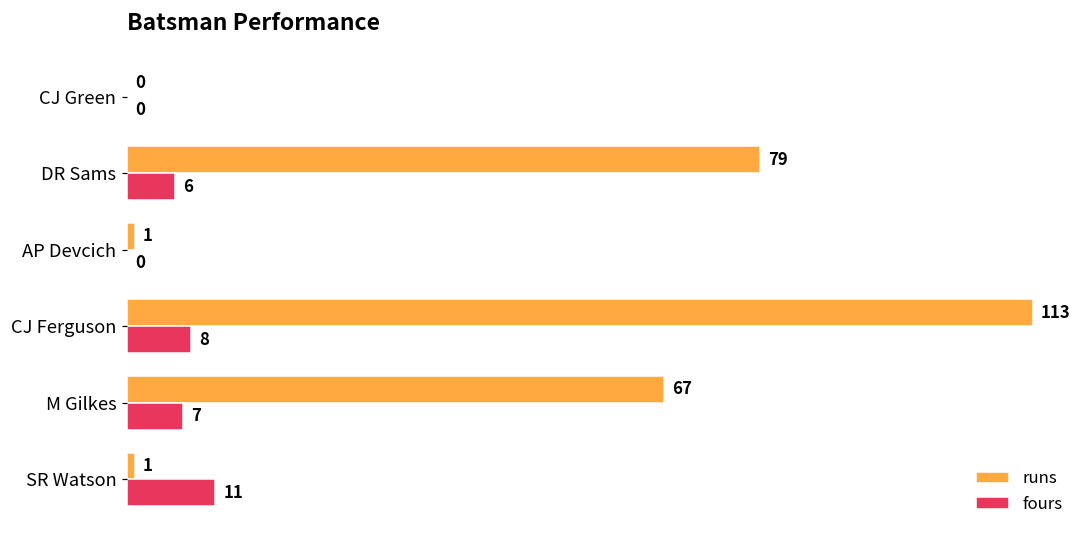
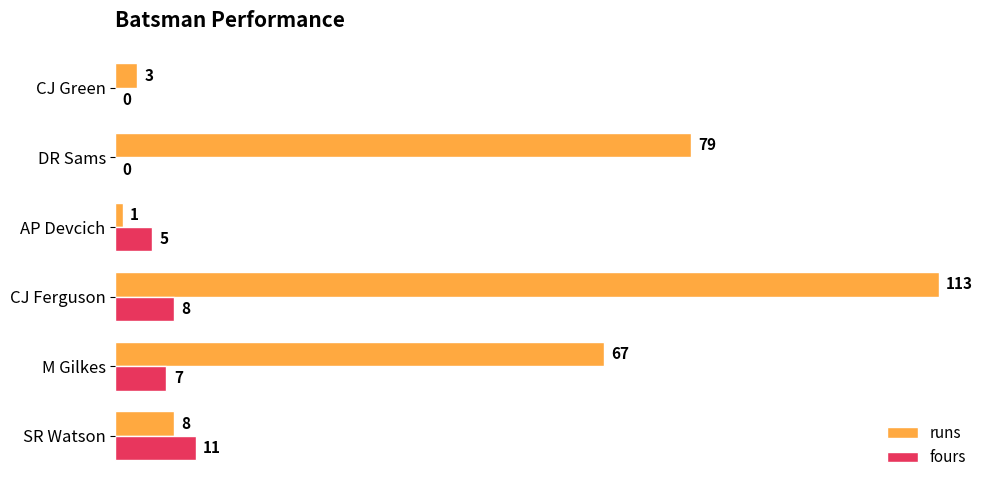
  {
    "runs": {
-     "CJ Green": 0,
+     "CJ Green": 3,
      "DR Sams": 79,
      "AP Devcich": 1,
      "CJ Ferguson": 113,
      "M Gilkes": 67,
-     "SR Watson": 1
+     "SR Watson": 8
    },
    "fours": {
      "CJ Green": 0,
-     "DR Sams": 6,
-     "AP Devcich": 0,
+     "DR Sams": 0,
+     "AP Devcich": 5,
      "CJ Ferguson": 8,
      "M Gilkes": 7,
      "SR Watson": 11
    }
  }
